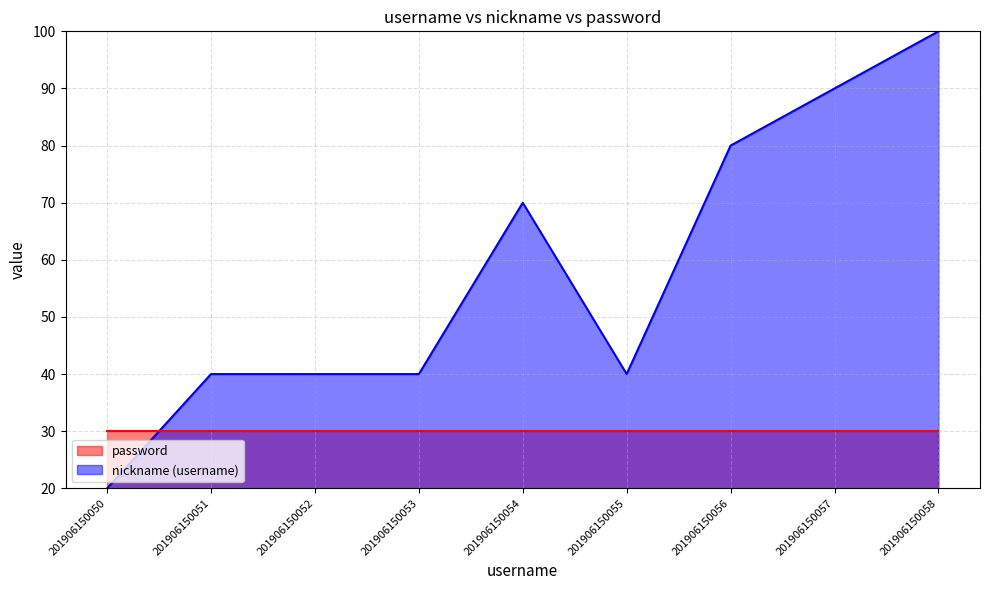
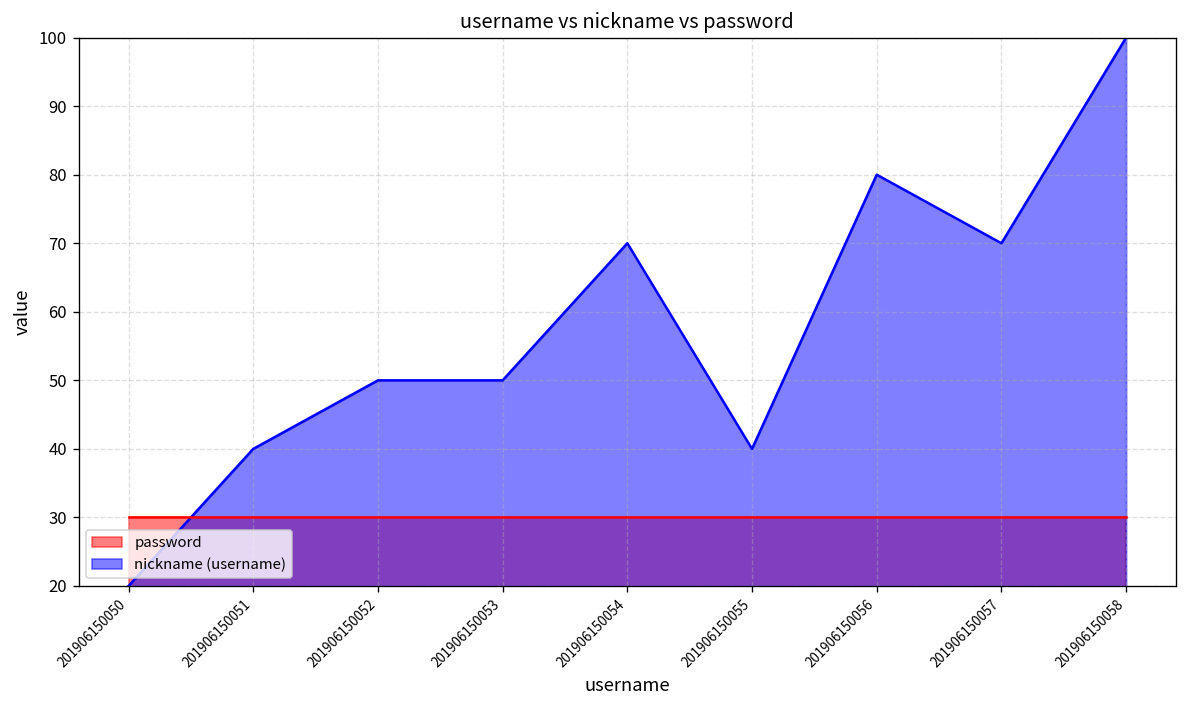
  {
    "password": {
      "201906150050": 30,
      "201906150051": 30,
      "201906150052": 30,
      "201906150053": 30,
      "201906150054": 30,
      "201906150055": 30,
      "201906150056": 30,
      "201906150057": 30,
      "201906150058": 30
    },
    "nickname (username)": {
      "201906150050": 20,
      "201906150051": 40,
-     "201906150052": 40,
-     "201906150053": 40,
+     "201906150052": 50,
+     "201906150053": 50,
      "201906150054": 70,
      "201906150055": 40,
      "201906150056": 80,
-     "201906150057": 90,
+     "201906150057": 70,
      "201906150058": 100
    }
  }
